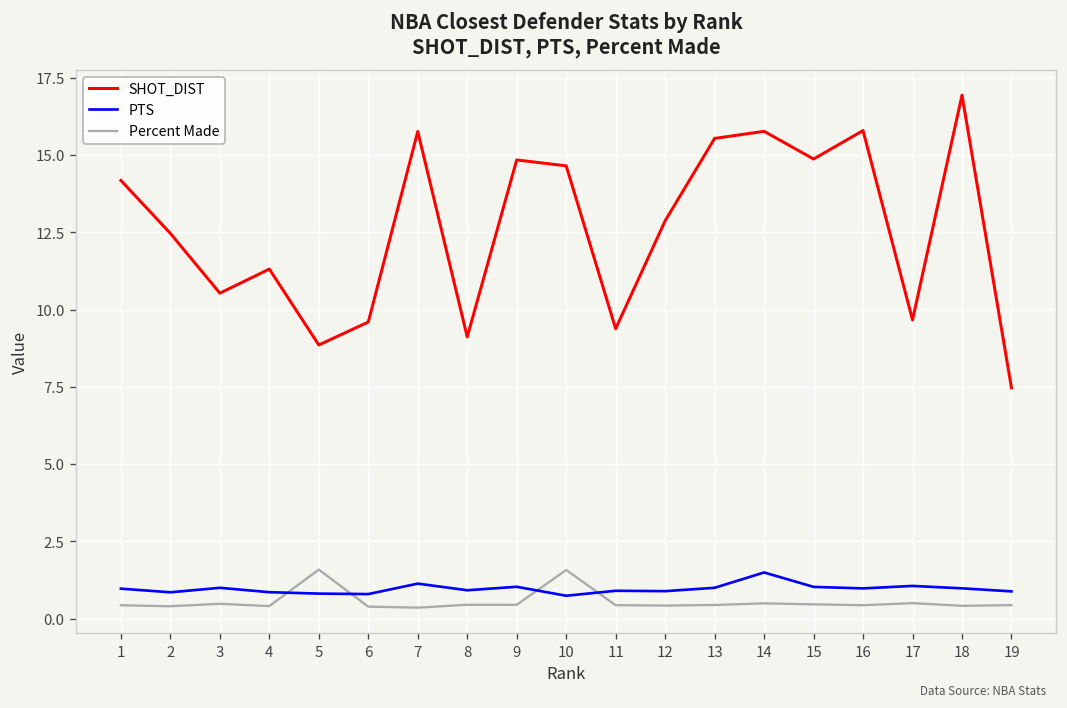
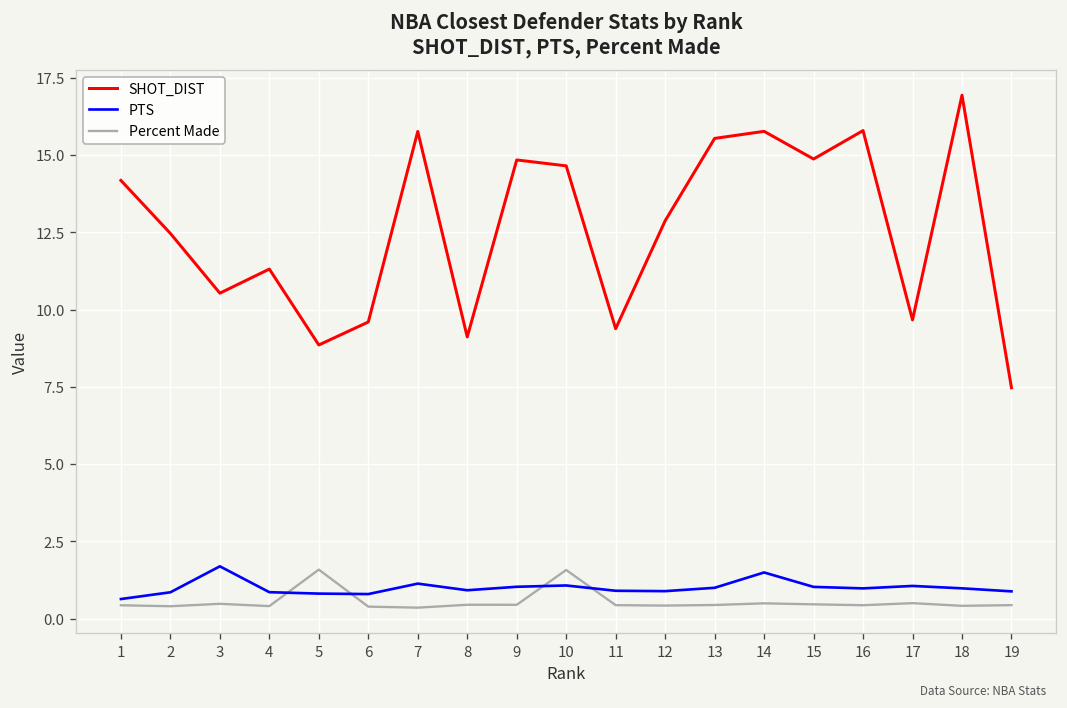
  {
    "SHOT_DIST": {
      "1": 14.2,
      "2": 12.5,
      "3": 10.5,
      "4": 11.3,
      "5": 8.9,
      "6": 9.6,
      "7": 15.8,
      "8": 9.1,
      "9": 14.8,
      "10": 14.7,
      "11": 9.4,
      "12": 12.9,
      "13": 15.5,
      "14": 15.8,
      "15": 14.9,
      "16": 15.8,
      "17": 9.7,
      "18": 16.9,
      "19": 7.5
    },
    "PTS": {
-     "1": 1.0,
+     "1": 0.6,
      "2": 0.9,
-     "3": 1.0,
+     "3": 1.7,
      "4": 0.9,
      "5": 0.8,
      "6": 0.8,
      "7": 1.1,
      "8": 0.9,
      "9": 1.0,
-     "10": 0.7,
+     "10": 1.1,
      "11": 0.9,
      "12": 0.9,
      "13": 1.0,
      "14": 1.5,
      "15": 1.0,
      "16": 1.0,
      "17": 1.1,
      "18": 1.0,
      "19": 0.9
    },
    "Percent Made": {
      "1": 0.4,
      "2": 0.4,
      "3": 0.5,
      "4": 0.4,
      "5": 1.6,
      "6": 0.4,
      "7": 0.4,
      "8": 0.4,
      "9": 0.4,
      "10": 1.6,
      "11": 0.4,
      "12": 0.4,
      "13": 0.4,
      "14": 0.5,
      "15": 0.5,
      "16": 0.4,
      "17": 0.5,
      "18": 0.4,
      "19": 0.4
    }
  }
